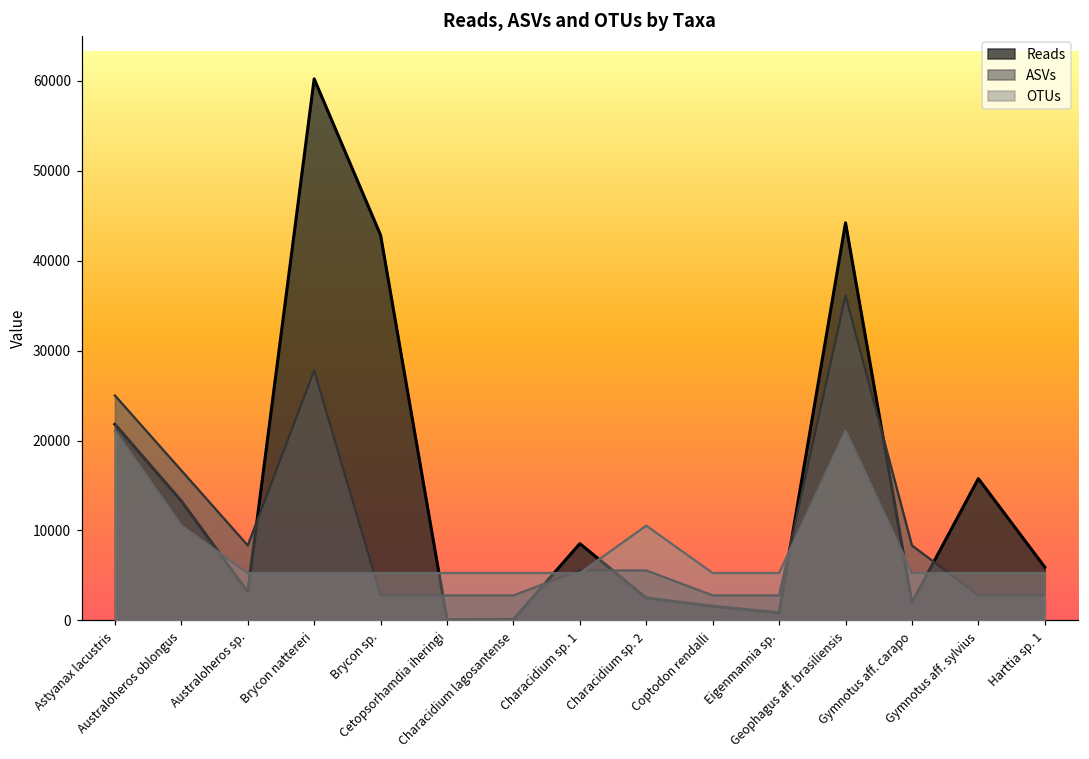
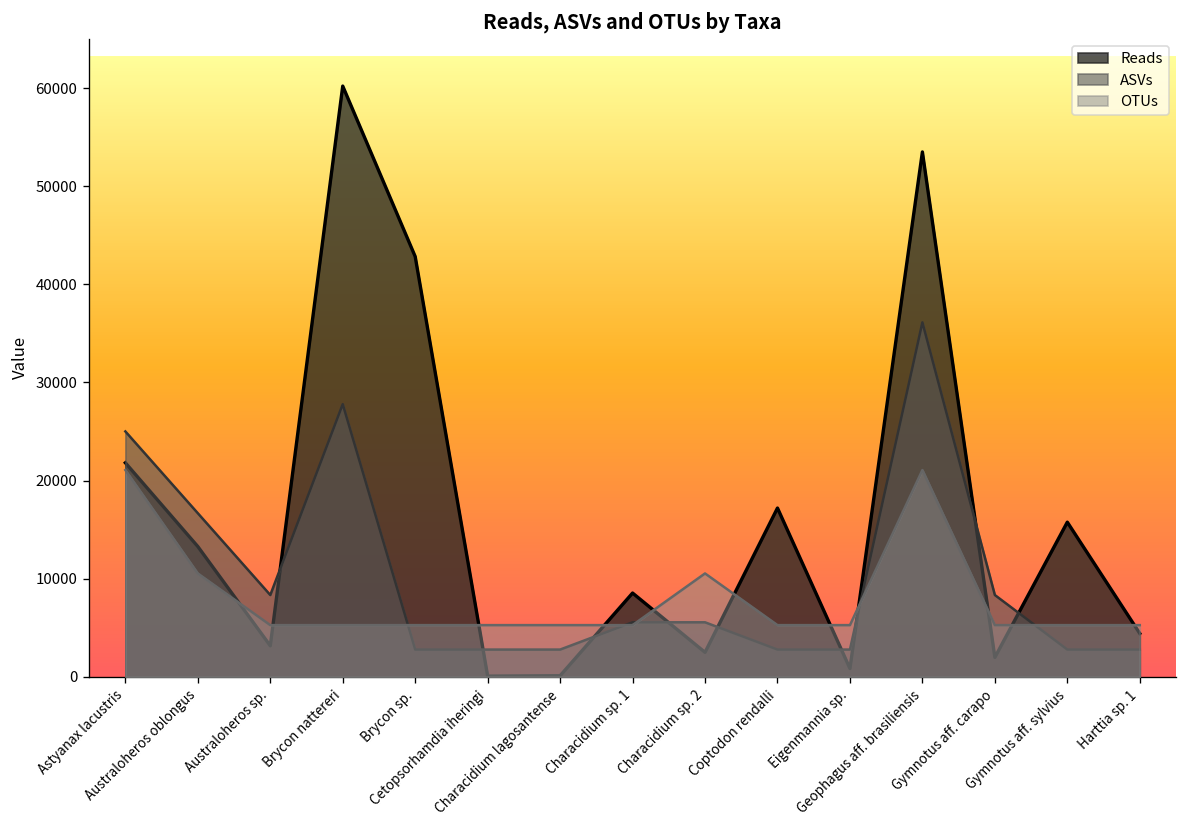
  {
    "Reads": {
      "Astyanax lacustris": 22000,
      "Australoheros oblongus": 13000,
      "Australoheros sp.": 3000,
      "Brycon nattereri": 60000,
      "Brycon sp.": 43000,
      "Cetopsorhamdia iheringi": 0,
      "Characidium lagosantense": 0,
      "Characidium sp. 1": 9000,
      "Characidium sp. 2": 2000,
-     "Coptodon rendalli": 2000,
+     "Coptodon rendalli": 17000,
      "Eigenmannia sp.": 1000,
-     "Geophagus aff. brasiliensis": 44000,
+     "Geophagus aff. brasiliensis": 54000,
      "Gymnotus aff. carapo": 2000,
      "Gymnotus aff. sylvius": 16000,
-     "Harttia sp. 1": 6000
+     "Harttia sp. 1": 4000
    },
    "ASVs": {
      "Astyanax lacustris": 25000,
      "Australoheros oblongus": 17000,
      "Australoheros sp.": 8000,
      "Brycon nattereri": 28000,
      "Brycon sp.": 3000,
      "Cetopsorhamdia iheringi": 3000,
      "Characidium lagosantense": 3000,
      "Characidium sp. 2": 6000,
      "Coptodon rendalli": 3000,
      "Eigenmannia sp.": 3000,
      "Geophagus aff. brasiliensis": 36000,
      "Gymnotus aff. carapo": 8000,
      "Gymnotus aff. sylvius": 3000,
      "Harttia sp. 1": 3000
    },
    "OTUs": {
      "Astyanax lacustris": 21000,
      "Australoheros oblongus": 11000,
      "Australoheros sp.": 5000,
      "Brycon nattereri": 5000,
      "Brycon sp.": 5000,
      "Cetopsorhamdia iheringi": 5000,
      "Characidium lagosantense": 5000,
      "Characidium sp. 2": 11000,
      "Coptodon rendalli": 5000,
      "Eigenmannia sp.": 5000,
      "Geophagus aff. brasiliensis": 21000,
      "Gymnotus aff. carapo": 5000,
      "Gymnotus aff. sylvius": 5000,
      "Harttia sp. 1": 5000
    }
  }
